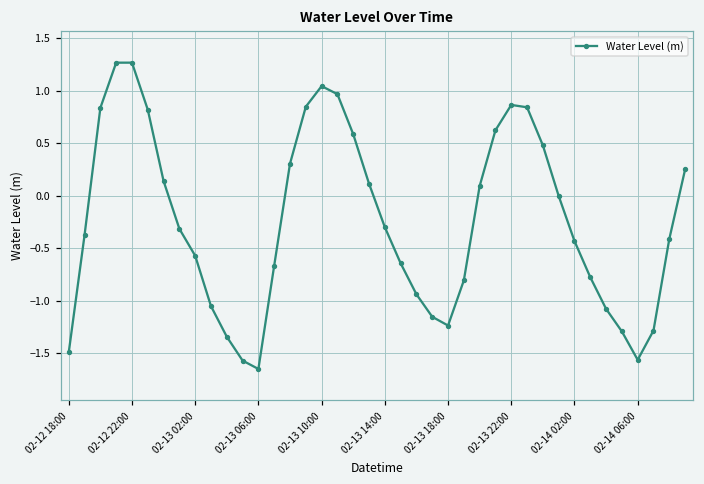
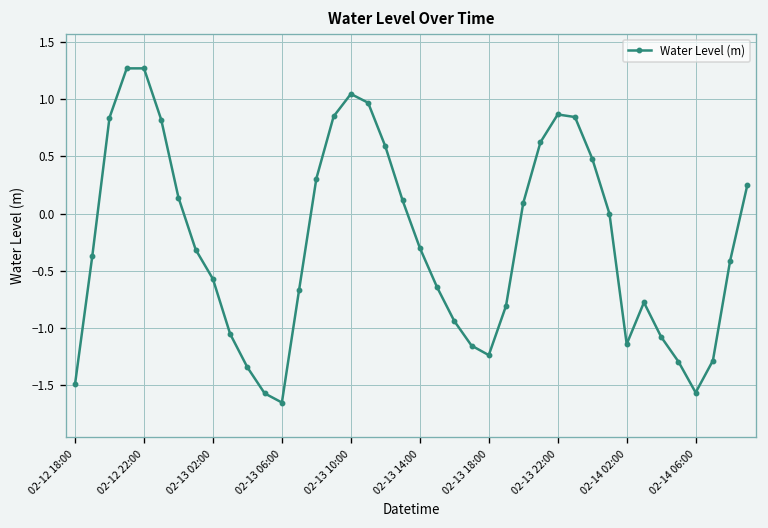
  {
    "02-12 18:00": -1.5,
    "02-12 22:00": 1.3,
    "02-13 02:00": -0.6,
    "02-13 06:00": -1.6,
    "02-13 10:00": 1.0,
    "02-13 14:00": -0.3,
    "02-13 18:00": -1.2,
    "02-13 22:00": 0.9,
-   "02-14 02:00": -0.4,
+   "02-14 02:00": -1.1,
    "02-14 06:00": -1.6
  }
